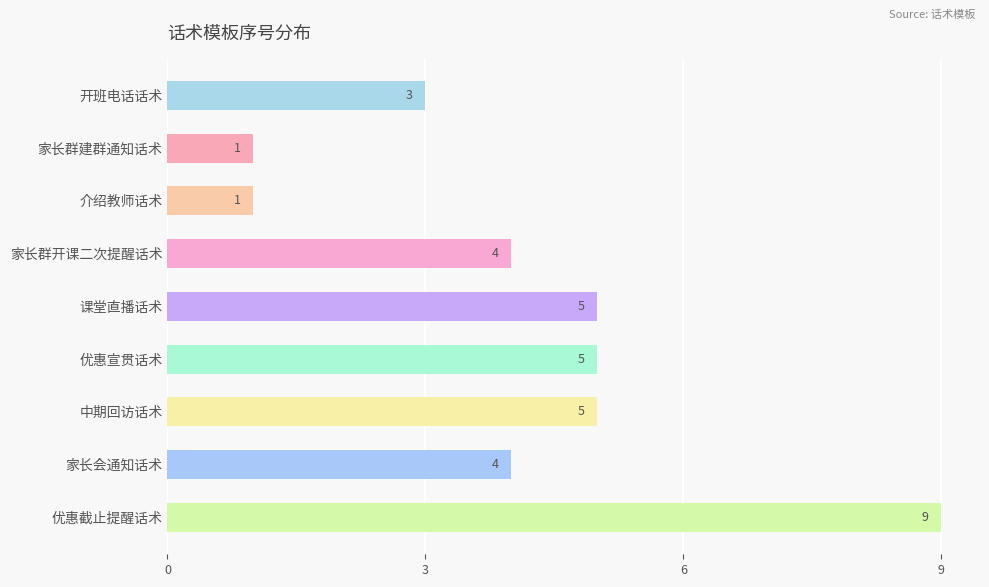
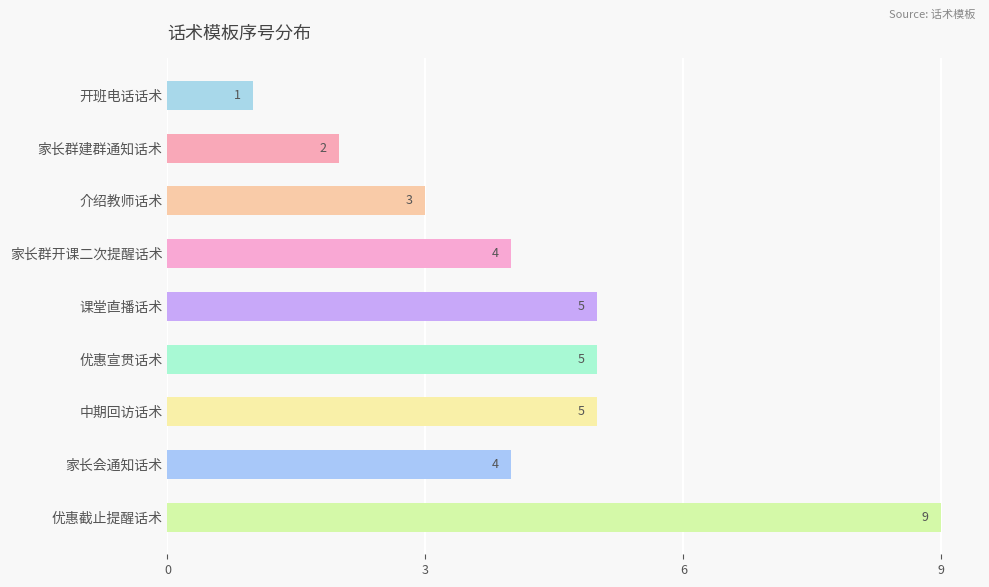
  {
-   "开班电话话术": 3,
-   "家长群建群通知话术": 1,
-   "介绍教师话术": 1,
+   "开班电话话术": 1,
+   "家长群建群通知话术": 2,
+   "介绍教师话术": 3,
    "家长群开课二次提醒话术": 4,
    "课堂直播话术": 5,
    "优惠宣贯话术": 5,
    "中期回访话术": 5,
    "家长会通知话术": 4,
    "优惠截止提醒话术": 9
  }
